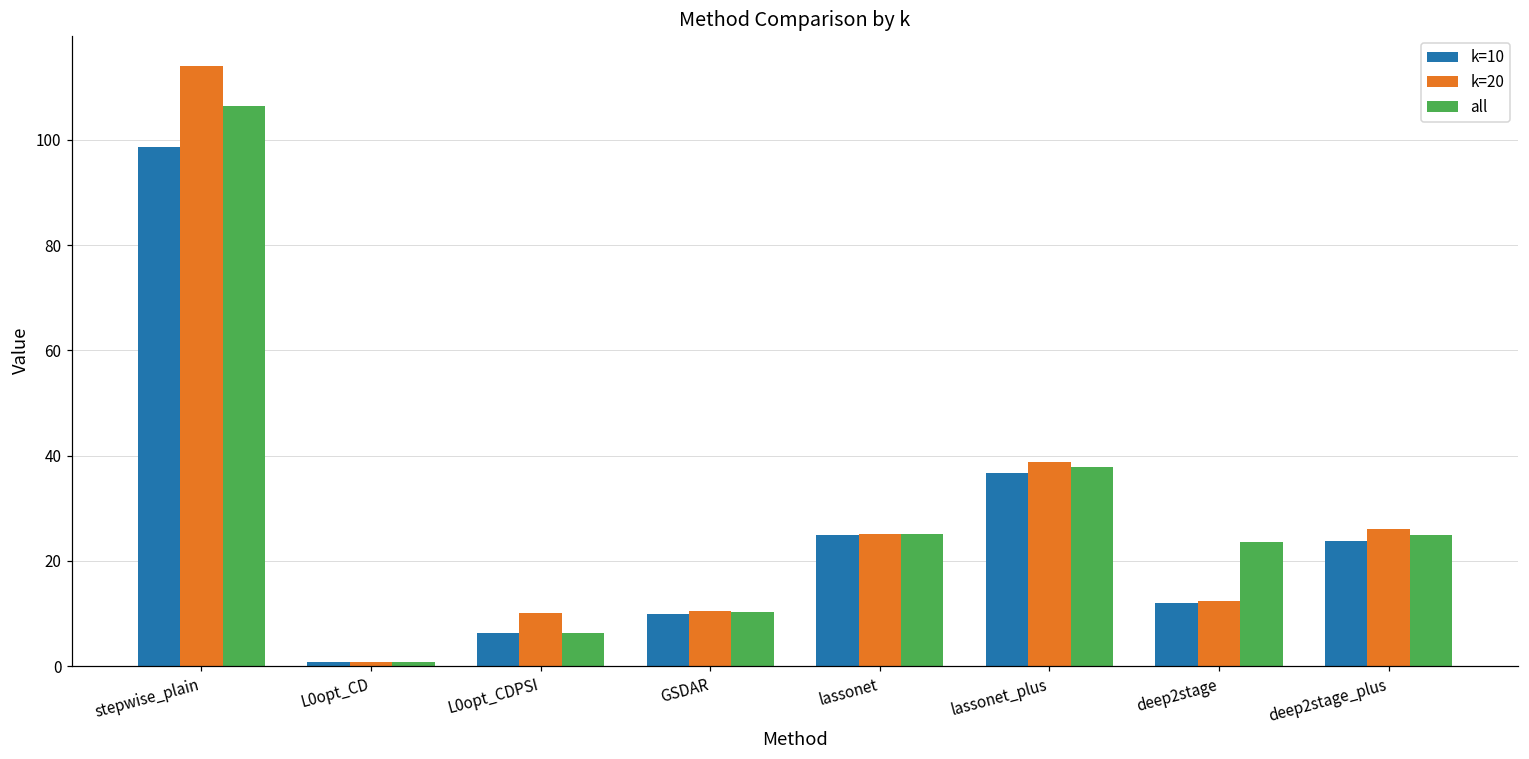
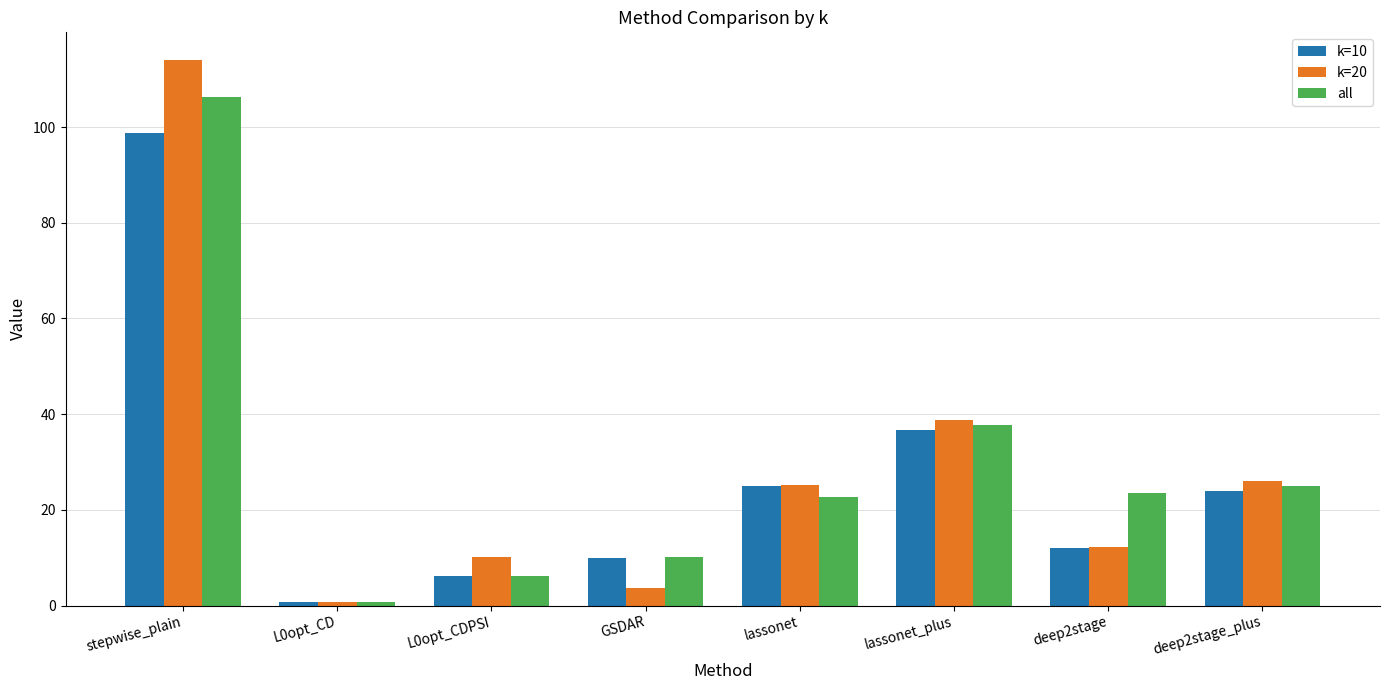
  {
    "k=10": {
      "stepwise_plain": 99,
      "L0opt_CD": 1,
      "L0opt_CDPSI": 6,
      "GSDAR": 10,
      "lassonet": 25,
      "lassonet_plus": 37,
      "deep2stage": 12,
      "deep2stage_plus": 24
    },
    "k=20": {
      "stepwise_plain": 114,
      "L0opt_CD": 1,
      "L0opt_CDPSI": 10,
-     "GSDAR": 10,
+     "GSDAR": 4,
      "lassonet": 25,
      "lassonet_plus": 39,
      "deep2stage": 12,
      "deep2stage_plus": 26
    },
    "all": {
      "stepwise_plain": 106,
      "L0opt_CD": 1,
      "L0opt_CDPSI": 6,
      "GSDAR": 10,
-     "lassonet": 25,
+     "lassonet": 23,
      "lassonet_plus": 38,
      "deep2stage": 23,
      "deep2stage_plus": 25
    }
  }
